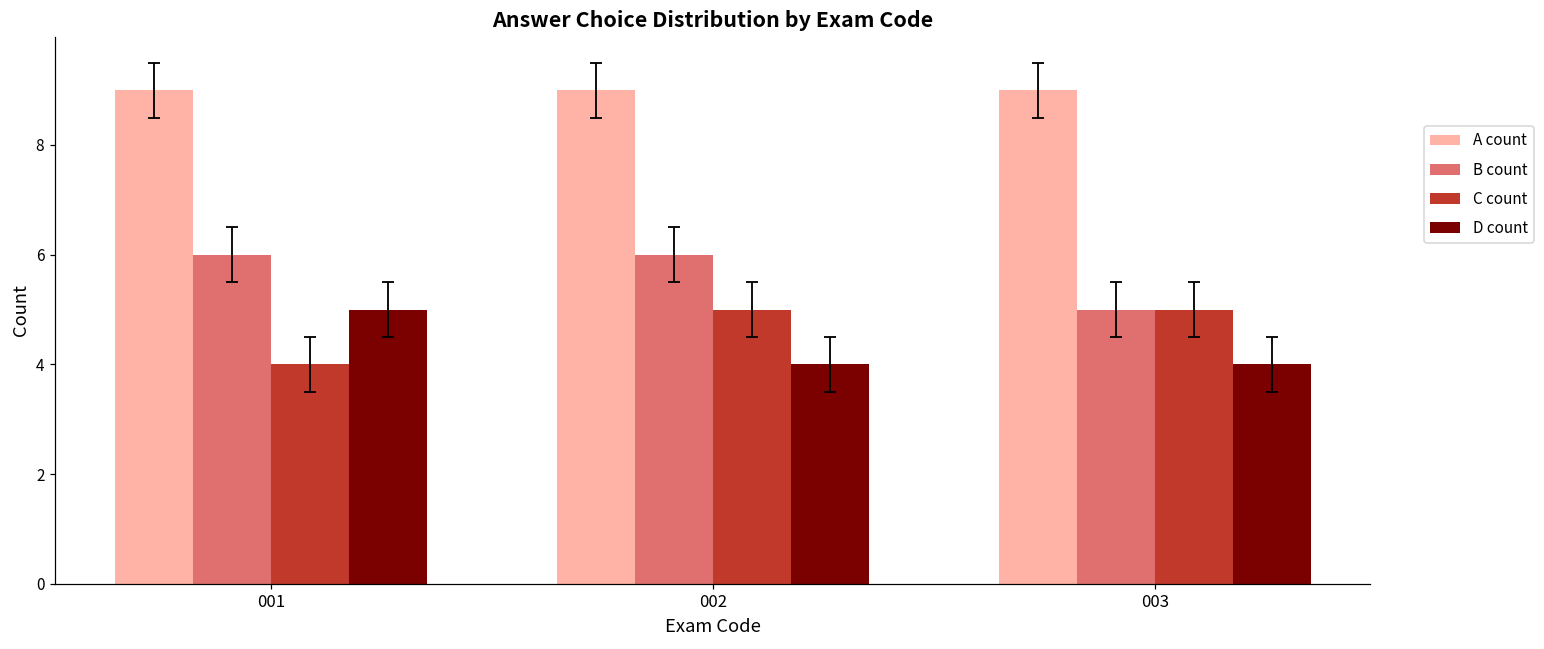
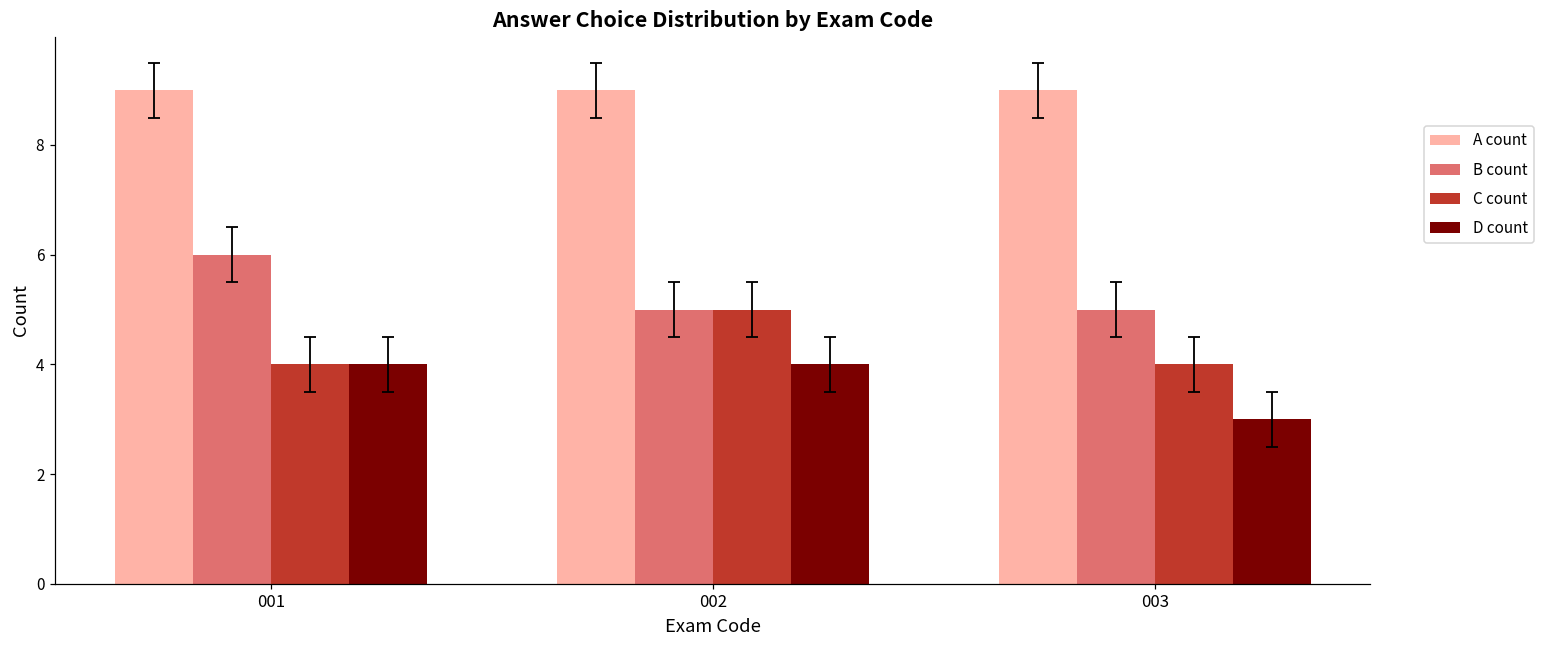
  {
    "A count": {
      "001": 9,
      "002": 9,
      "003": 9
    },
    "B count": {
      "001": 6,
-     "002": 6,
+     "002": 5,
      "003": 5
    },
    "C count": {
      "001": 4,
      "002": 5,
-     "003": 5
+     "003": 4
    },
    "D count": {
-     "001": 5,
+     "001": 4,
      "002": 4,
-     "003": 4
+     "003": 3
    }
  }
